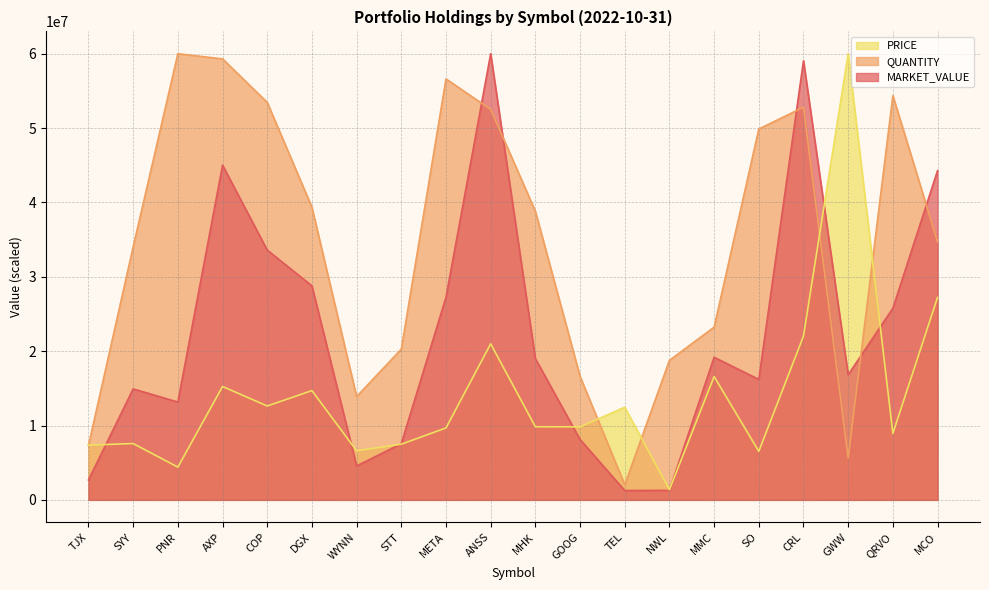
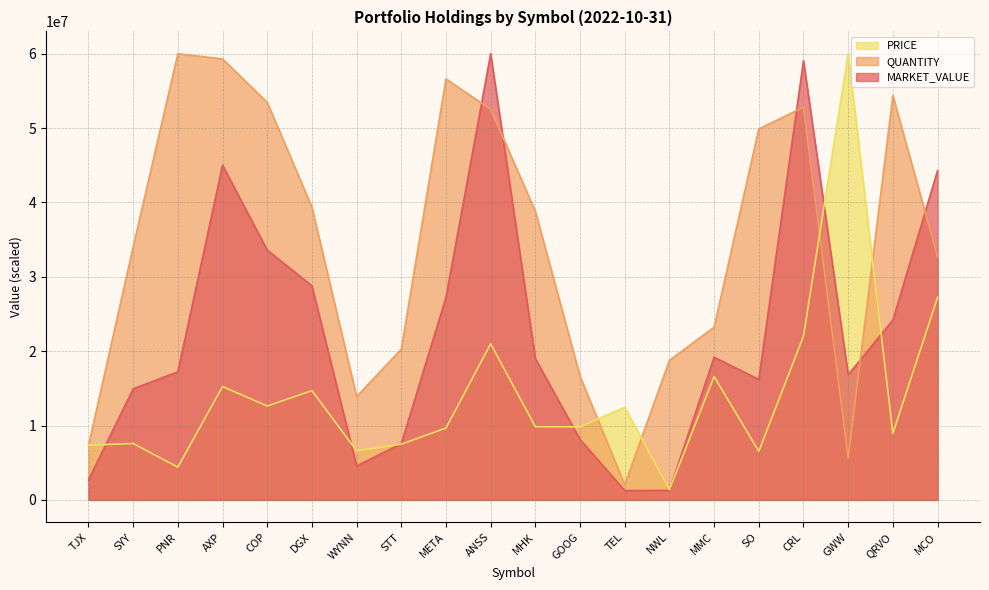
  {
    "PRICE": {
      "SYY": 8000000,
      "PNR": 4000000,
      "AXP": 15000000,
      "COP": 13000000,
      "DGX": 15000000,
      "WYNN": 7000000,
      "META": 10000000,
      "ANSS": 21000000,
      "MHK": 10000000,
      "GOOG": 10000000,
      "TEL": 12000000,
      "MMC": 17000000,
      "SO": 7000000,
      "CRL": 22000000,
      "GWW": 60000000,
      "QRVO": 9000000,
      "MCO": 27000000
    },
    "QUANTITY": {
      "SYY": 34000000,
      "PNR": 60000000,
      "AXP": 59000000,
      "COP": 53000000,
      "DGX": 39000000,
      "WYNN": 14000000,
      "STT": 20000000,
      "META": 57000000,
      "ANSS": 53000000,
      "MHK": 39000000,
      "GOOG": 17000000,
      "TEL": 2000000,
      "NWL": 19000000,
      "MMC": 23000000,
      "SO": 50000000,
      "CRL": 53000000,
      "GWW": 6000000,
      "QRVO": 54000000,
-     "MCO": 35000000
+     "MCO": 33000000
    },
    "MARKET_VALUE": {
      "TJX": 3000000,
      "SYY": 15000000,
-     "PNR": 13000000,
+     "PNR": 17000000,
      "AXP": 45000000,
      "COP": 34000000,
      "DGX": 29000000,
      "WYNN": 5000000,
      "META": 27000000,
      "ANSS": 60000000,
      "MHK": 19000000,
      "GOOG": 8000000,
      "TEL": 1000000,
      "MMC": 19000000,
      "SO": 16000000,
      "CRL": 59000000,
      "GWW": 17000000,
-     "QRVO": 26000000,
+     "QRVO": 24000000,
      "MCO": 44000000
    }
  }
